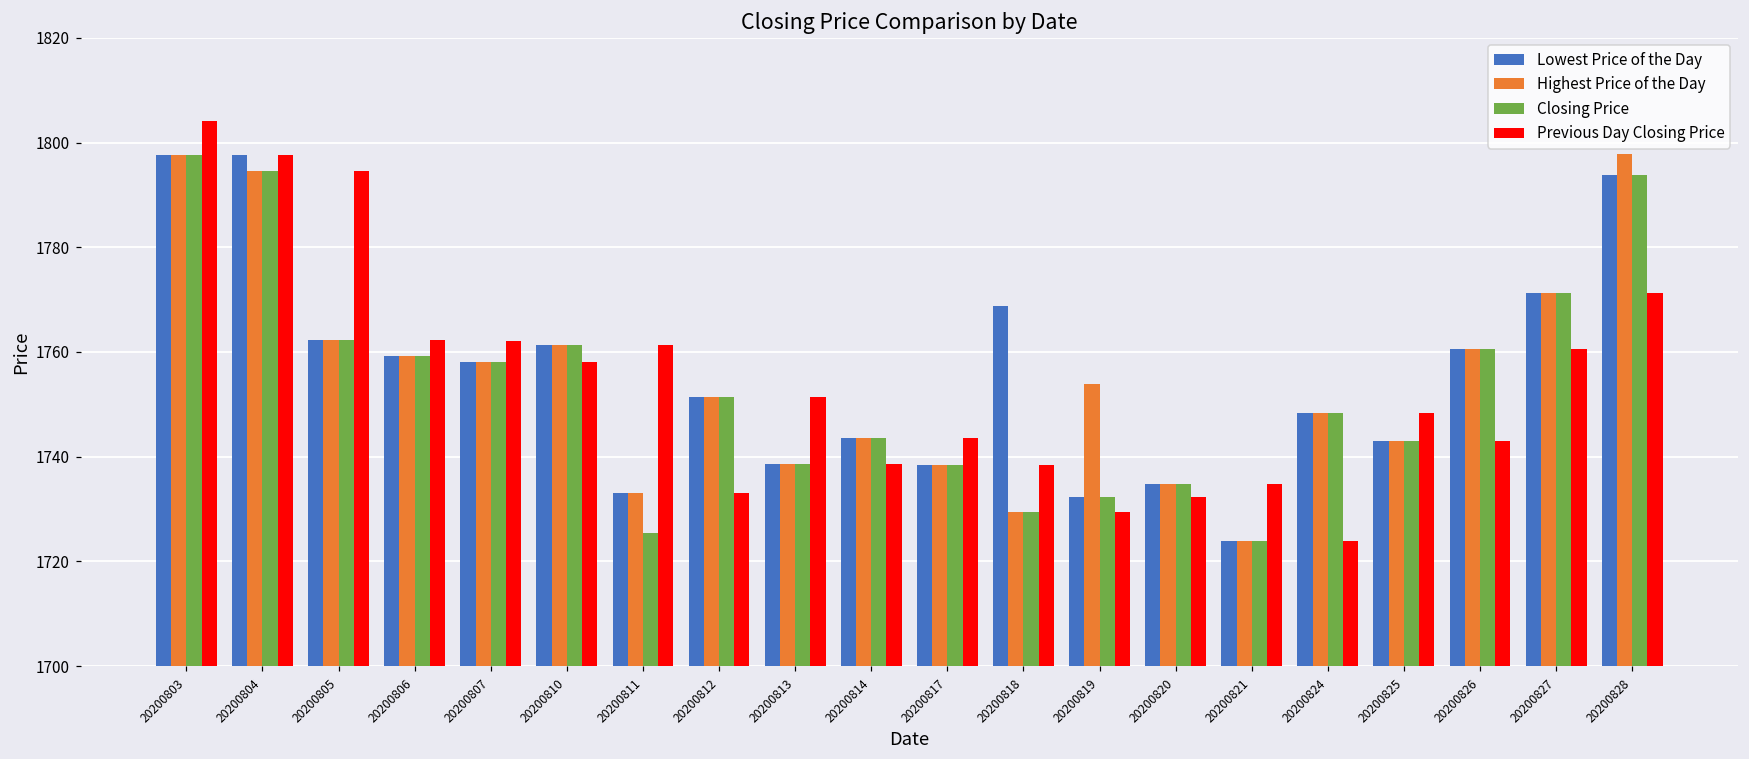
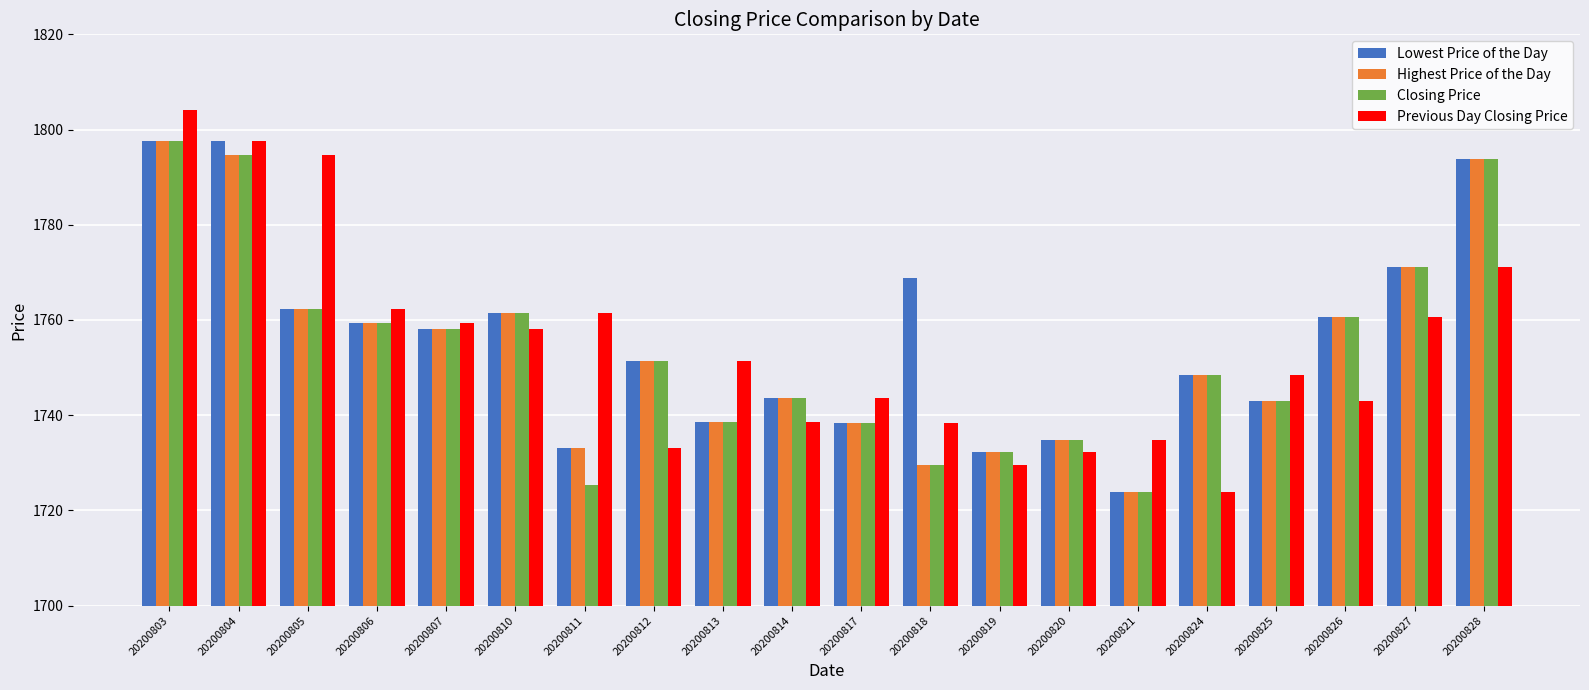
  {
    "Lowest Price of the Day": {
      "20200803": 1798,
      "20200804": 1798,
      "20200805": 1762,
      "20200806": 1759,
      "20200807": 1758,
      "20200810": 1761,
      "20200811": 1733,
      "20200812": 1751,
      "20200813": 1739,
      "20200814": 1744,
      "20200817": 1738,
      "20200818": 1769,
      "20200819": 1732,
      "20200820": 1735,
      "20200821": 1724,
      "20200824": 1748,
      "20200825": 1743,
      "20200826": 1761,
      "20200827": 1771,
      "20200828": 1794
    },
    "Highest Price of the Day": {
      "20200803": 1798,
      "20200804": 1795,
      "20200805": 1762,
      "20200806": 1759,
      "20200807": 1758,
      "20200810": 1761,
      "20200811": 1733,
      "20200812": 1751,
      "20200813": 1739,
      "20200814": 1744,
      "20200817": 1738,
      "20200818": 1729,
-     "20200819": 1754,
+     "20200819": 1732,
      "20200820": 1735,
      "20200821": 1724,
      "20200824": 1748,
      "20200825": 1743,
      "20200826": 1761,
      "20200827": 1771,
-     "20200828": 1798
+     "20200828": 1794
    },
    "Closing Price": {
      "20200803": 1798,
      "20200804": 1795,
      "20200805": 1762,
      "20200806": 1759,
      "20200807": 1758,
      "20200810": 1761,
      "20200811": 1725,
      "20200812": 1751,
      "20200813": 1739,
      "20200814": 1744,
      "20200817": 1738,
      "20200818": 1729,
      "20200819": 1732,
      "20200820": 1735,
      "20200821": 1724,
      "20200824": 1748,
      "20200825": 1743,
      "20200826": 1761,
      "20200827": 1771,
      "20200828": 1794
    },
    "Previous Day Closing Price": {
      "20200803": 1804,
      "20200804": 1798,
      "20200805": 1795,
      "20200806": 1762,
-     "20200807": 1762,
+     "20200807": 1759,
      "20200810": 1758,
      "20200811": 1761,
      "20200812": 1733,
      "20200813": 1751,
      "20200814": 1739,
      "20200817": 1744,
      "20200818": 1738,
      "20200819": 1729,
      "20200820": 1732,
      "20200821": 1735,
      "20200824": 1724,
      "20200825": 1748,
      "20200826": 1743,
      "20200827": 1761,
      "20200828": 1771
    }
  }
